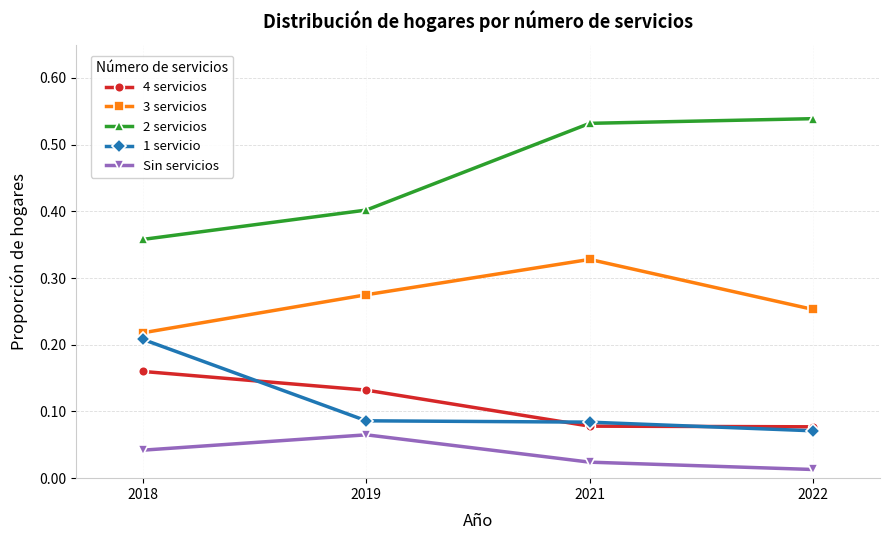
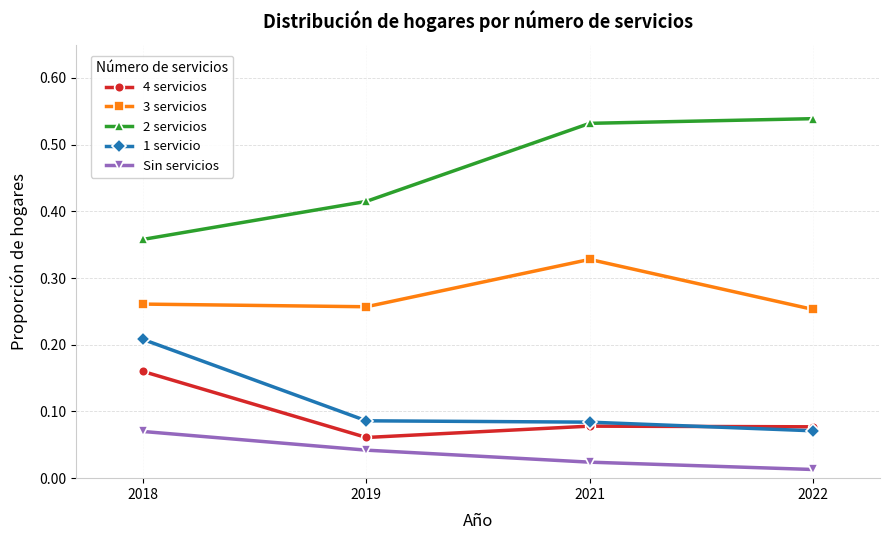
  {
    "4 servicios": {
      "2018": 0.16,
-     "2019": 0.13,
+     "2019": 0.06,
      "2021": 0.08,
      "2022": 0.08
    },
    "3 servicios": {
-     "2018": 0.22,
-     "2019": 0.28,
+     "2018": 0.26,
+     "2019": 0.26,
      "2021": 0.33,
      "2022": 0.25
    },
    "2 servicios": {
      "2018": 0.36,
-     "2019": 0.40,
+     "2019": 0.42,
      "2021": 0.53,
      "2022": 0.54
    },
    "1 servicio": {
      "2018": 0.21,
      "2019": 0.09,
      "2021": 0.08,
      "2022": 0.07
    },
    "Sin servicios": {
-     "2018": 0.04,
-     "2019": 0.07,
+     "2018": 0.07,
+     "2019": 0.04,
      "2021": 0.02,
      "2022": 0.01
    }
  }
